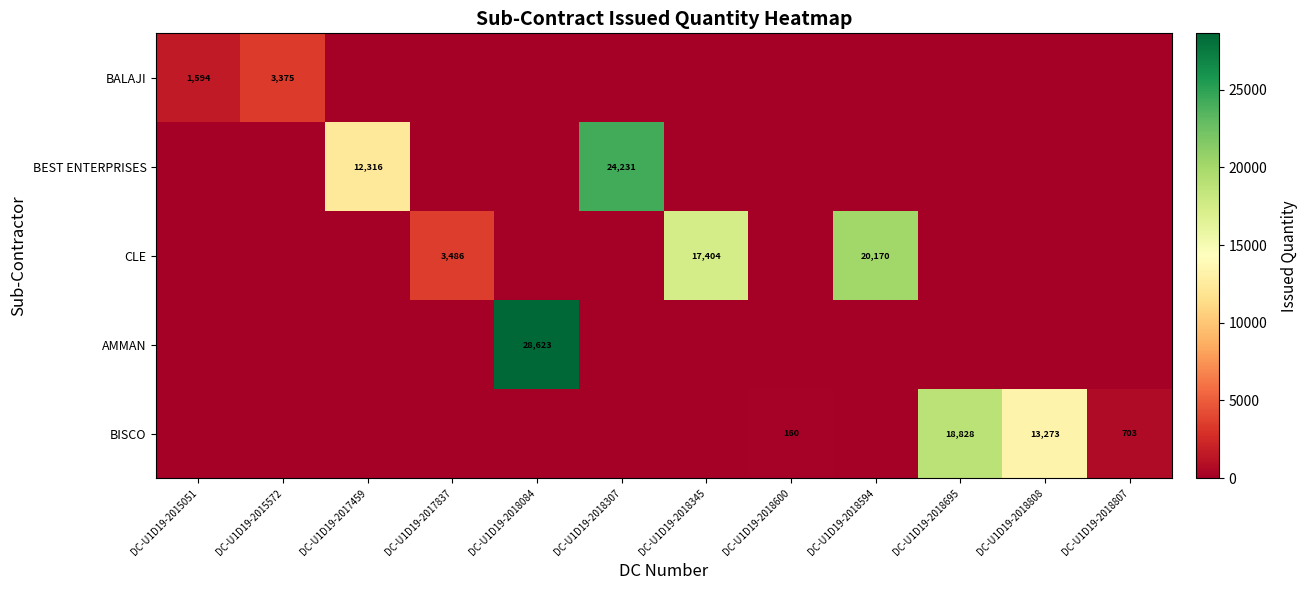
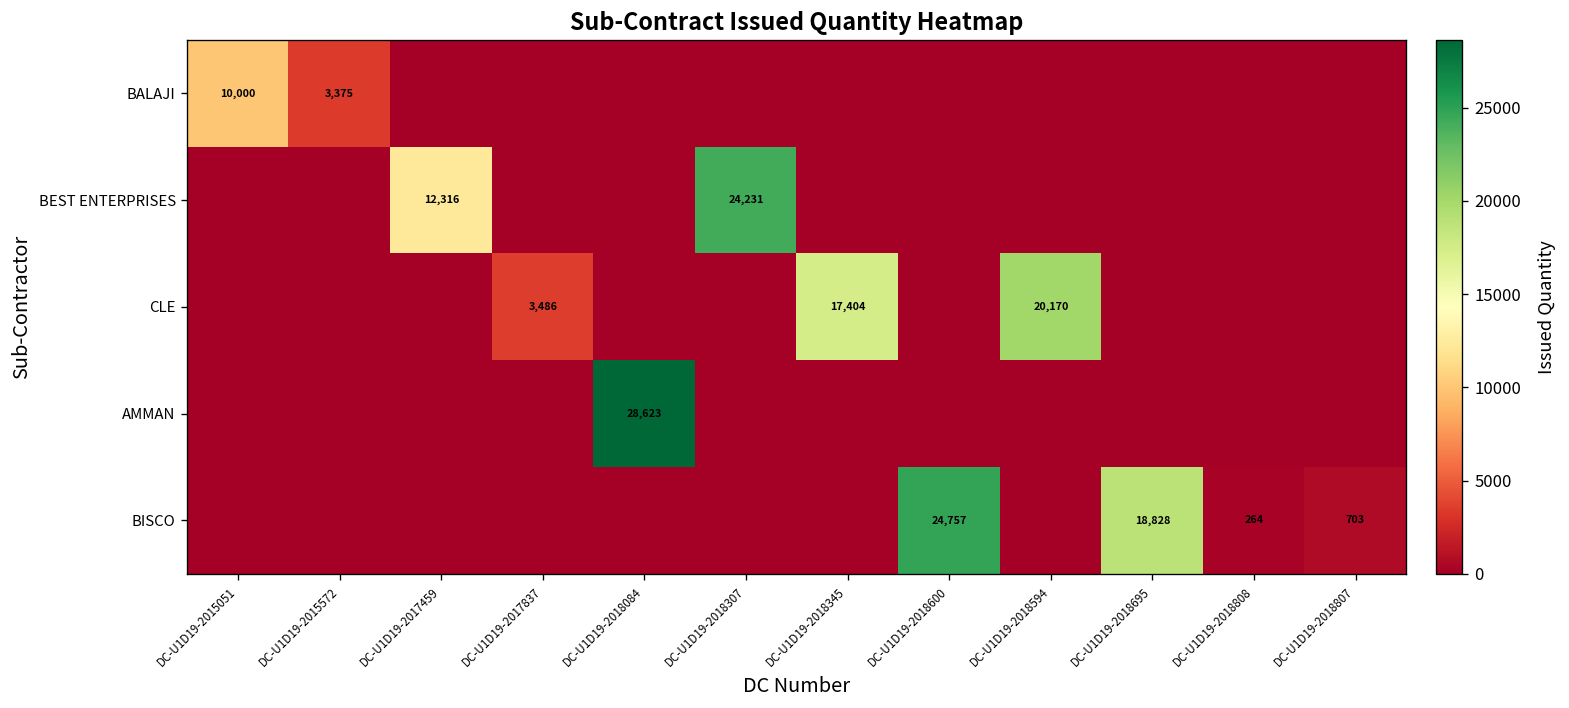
  {
    "BALAJI": {
-     "DC-U1D19-2015051": "1,594",
+     "DC-U1D19-2015051": "10,000",
      "DC-U1D19-2015572": "3,375"
    },
    "BEST ENTERPRISES": {
      "DC-U1D19-2017459": "12,316",
      "DC-U1D19-2018307": "24,231"
    },
    "CLE": {
      "DC-U1D19-2017837": "3,486",
      "DC-U1D19-2018345": "17,404",
      "DC-U1D19-2018594": "20,170"
    },
    "AMMAN": {
      "DC-U1D19-2018084": "28,623"
    },
    "BISCO": {
-     "DC-U1D19-2018600": "160",
+     "DC-U1D19-2018600": "24,757",
      "DC-U1D19-2018695": "18,828",
-     "DC-U1D19-2018808": "13,273",
+     "DC-U1D19-2018808": "264",
      "DC-U1D19-2018807": "703"
    }
  }
